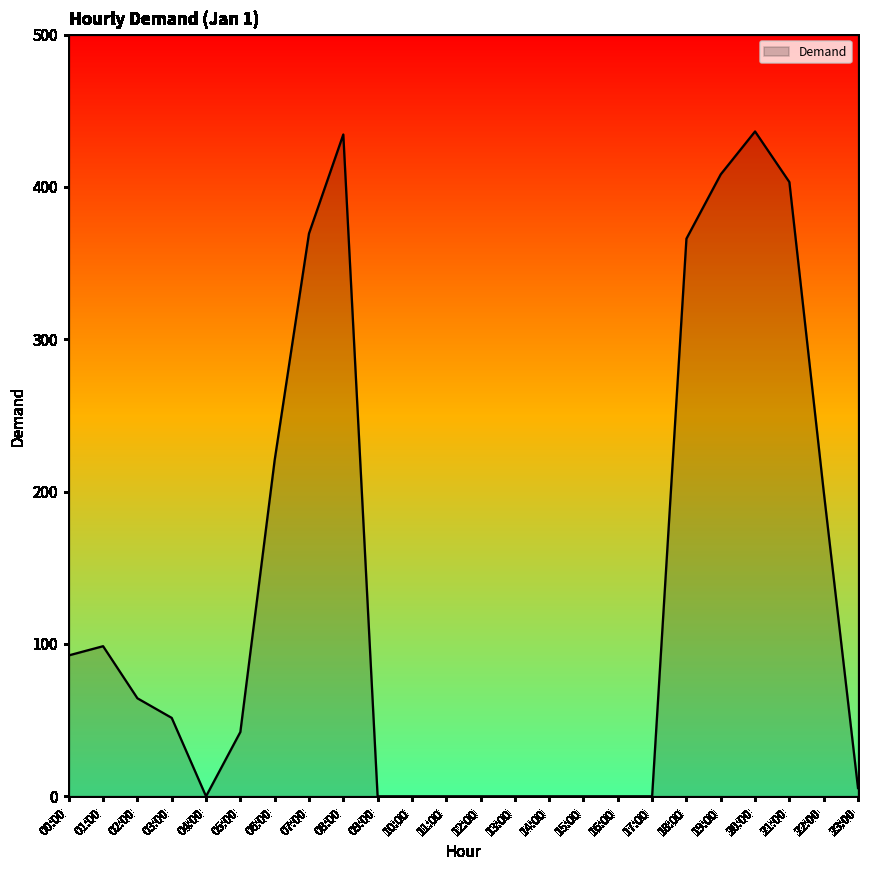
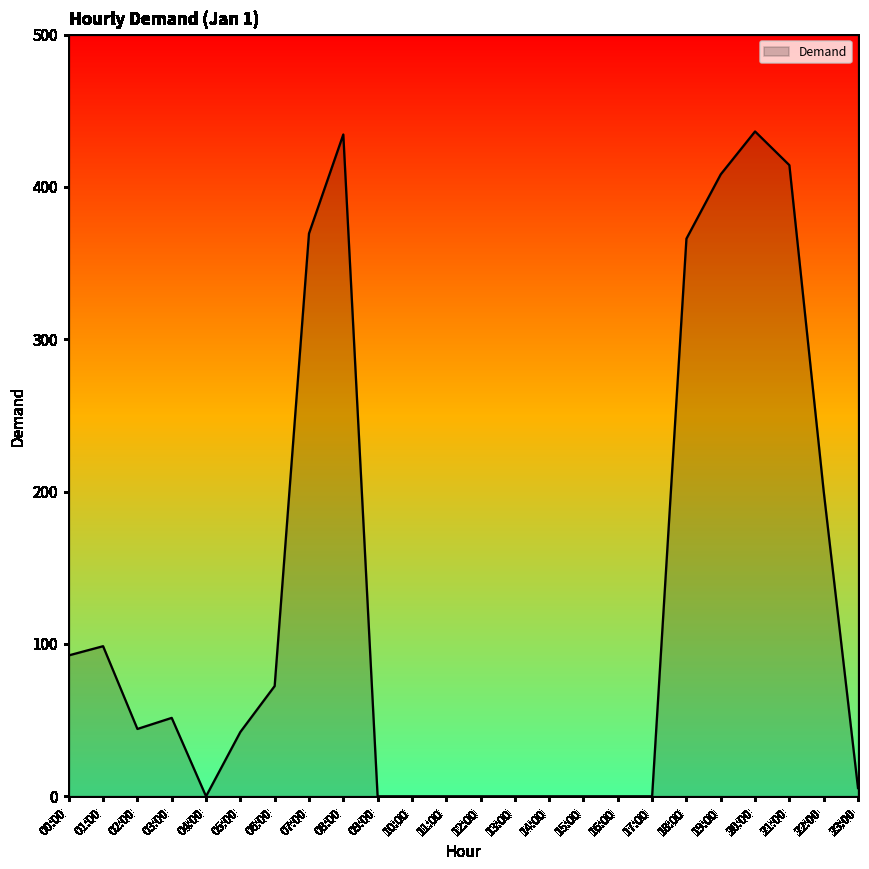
  {
    "00:00": 93,
    "01:00": 99,
-   "02:00": 64,
+   "02:00": 44,
    "03:00": 51,
    "04:00": 0,
    "05:00": 42,
-   "06:00": 221,
+   "06:00": 72,
    "07:00": 369,
    "08:00": 434,
    "09:00": 0,
    "10:00": 0,
    "11:00": 0,
    "12:00": 0,
    "13:00": 0,
    "14:00": 0,
    "15:00": 0,
    "16:00": 0,
    "17:00": 0,
    "18:00": 366,
    "19:00": 408,
    "20:00": 436,
-   "21:00": 403,
+   "21:00": 414,
    "22:00": 200,
    "23:00": 5
  }
